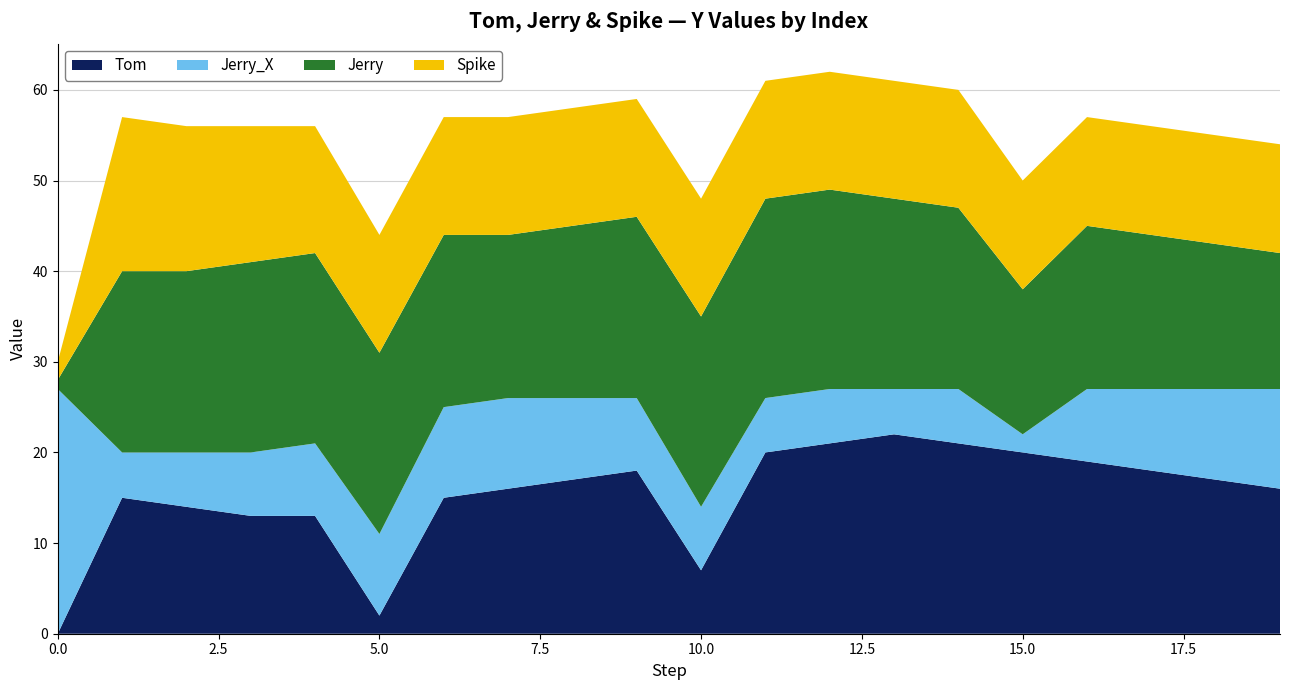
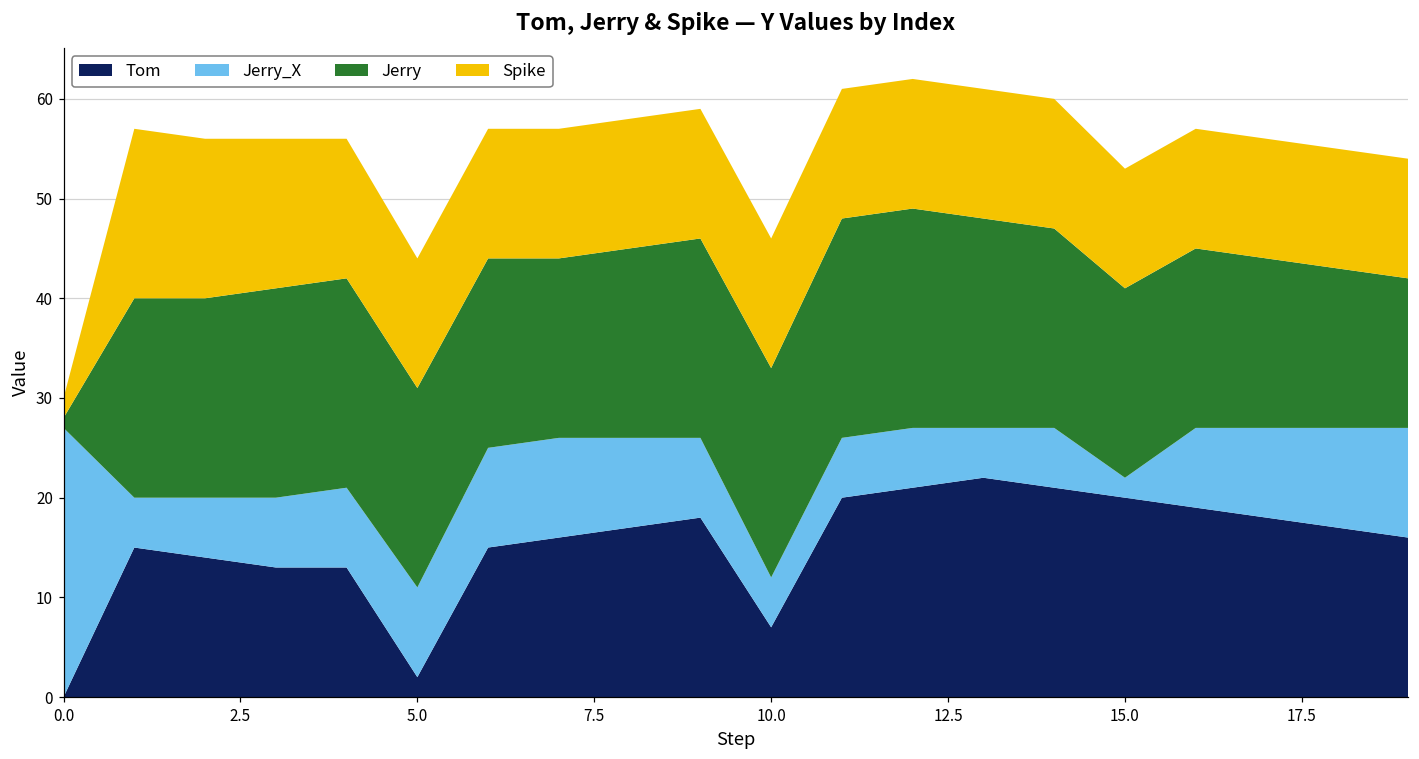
  {
    "Jerry_X": {
-     "10.0": 7
+     "10.0": 5
    },
    "Jerry": {
-     "15.0": 16
+     "15.0": 19
    },
    "Spike": {
      "0.0": 2,
      "5.0": 13,
      "10.0": 13,
      "15.0": 12
    }
  }
